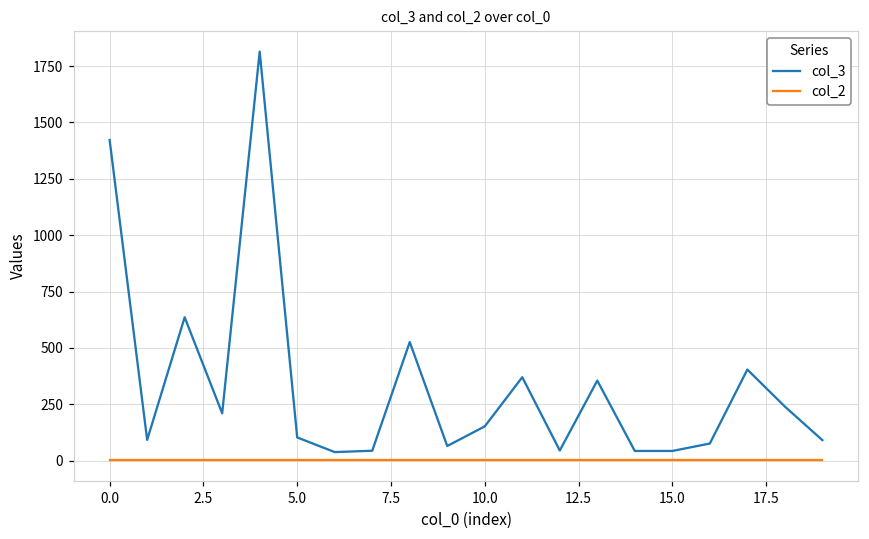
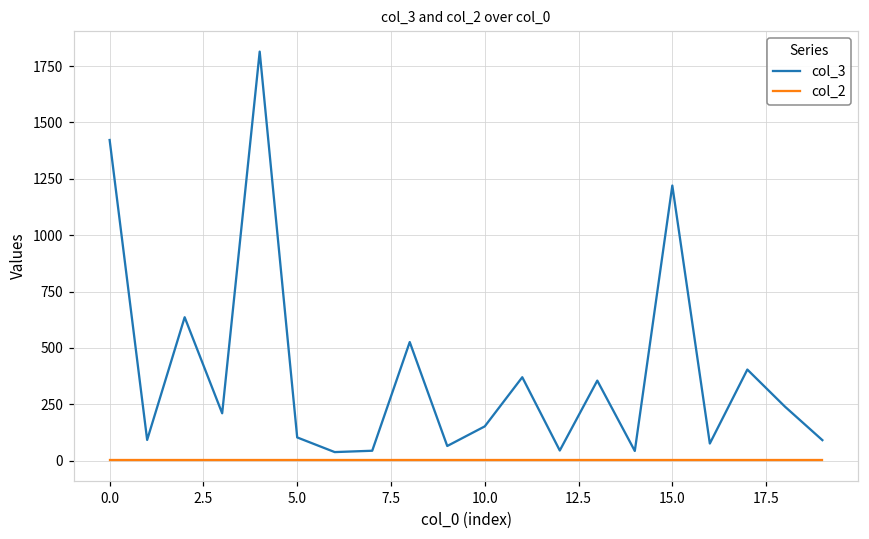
  {
    "col_3": {
      "0.0": 1420,
      "5.0": 100,
      "10.0": 150,
-     "15.0": 40
+     "15.0": 1220
    },
    "col_2": {
      "0.0": 0,
      "5.0": 0,
      "10.0": 0,
      "15.0": 0
    }
  }
